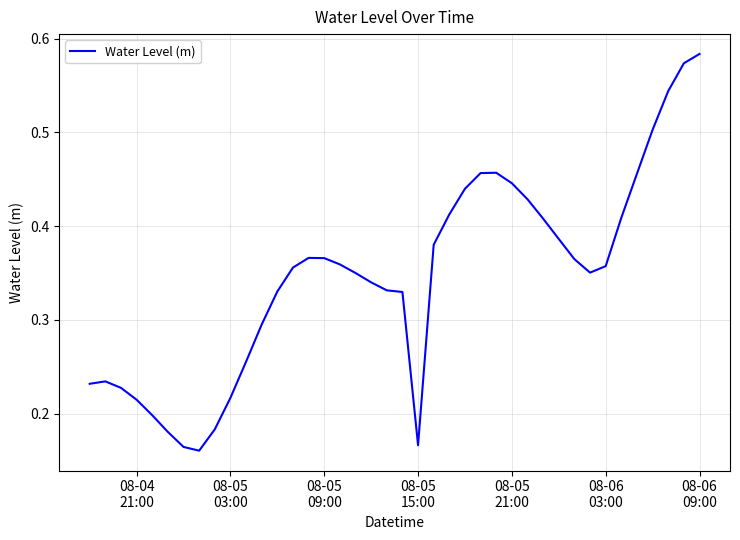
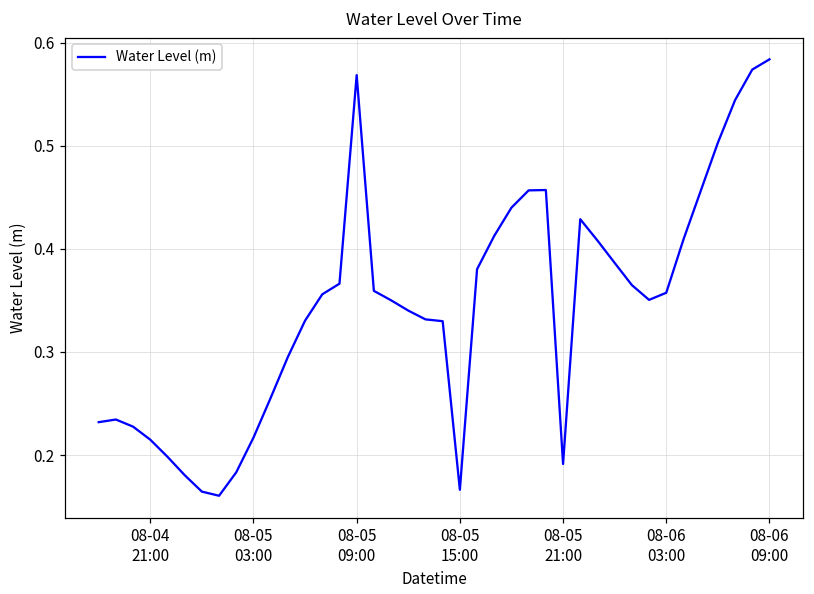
  {
    "08-04 21:00": 0.21,
    "08-05 03:00": 0.22,
-   "08-05 09:00": 0.37,
+   "08-05 09:00": 0.57,
    "08-05 15:00": 0.17,
-   "08-05 21:00": 0.45,
+   "08-05 21:00": 0.19,
    "08-06 03:00": 0.36,
    "08-06 09:00": 0.58
  }
